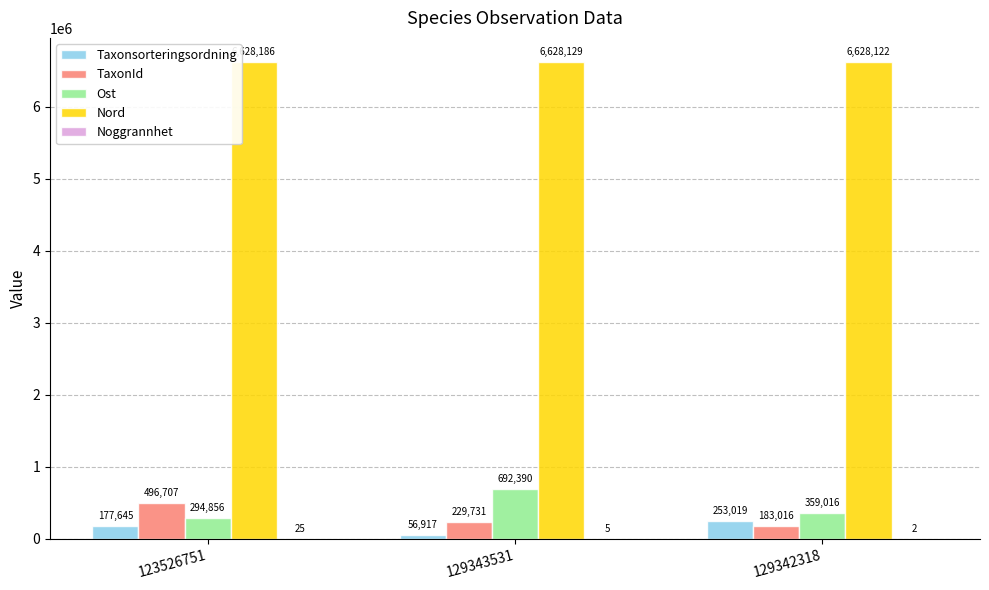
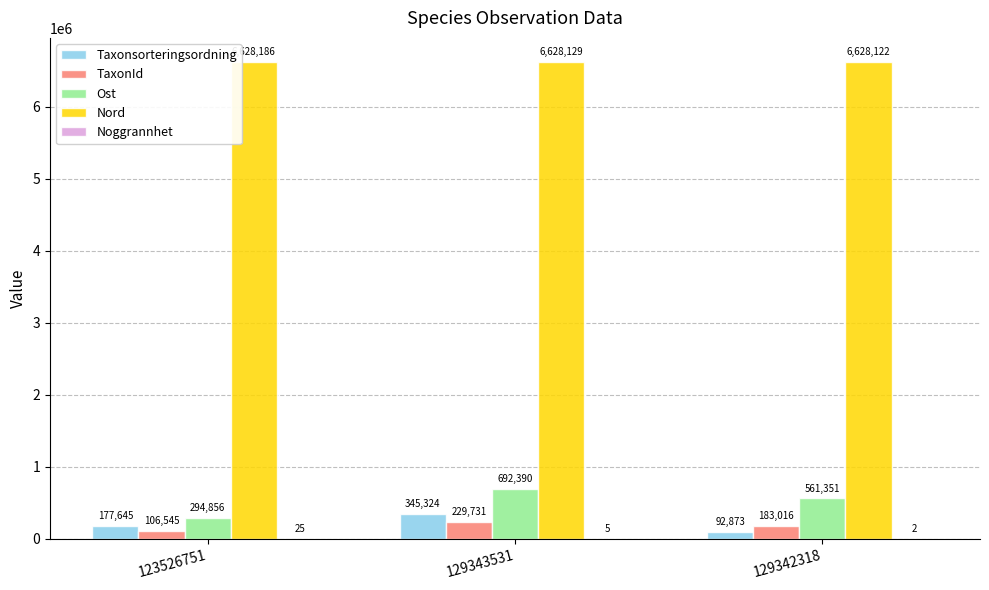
  {
    "Taxonsorteringsordning": {
      "123526751": "177,645",
-     "129343531": "56,917",
-     "129342318": "253,019"
+     "129343531": "345,324",
+     "129342318": "92,873"
    },
    "TaxonId": {
-     "123526751": "496,707",
+     "123526751": "106,545",
      "129343531": "229,731",
      "129342318": "183,016"
    },
    "Ost": {
      "123526751": "294,856",
      "129343531": "692,390",
-     "129342318": "359,016"
+     "129342318": "561,351"
    },
    "Nord": {
      "129343531": "6,628,129",
      "129342318": "6,628,122"
    },
    "Noggrannhet": {
      "123526751": "25",
      "129343531": "5",
      "129342318": "2"
    }
  }
